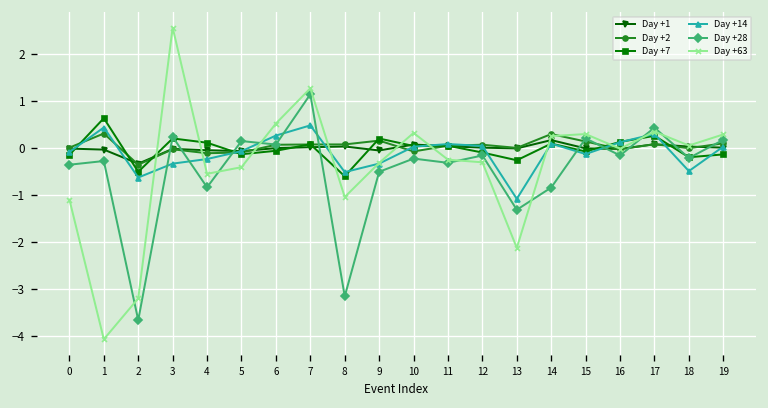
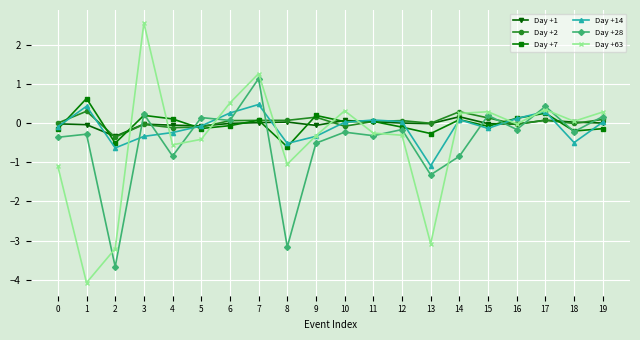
  {
    "Day +14": {
      "1": 0.4,
      "2": -0.6,
      "3": -0.3,
      "4": -0.2,
      "6": 0.3,
      "7": 0.5,
      "8": -0.5,
      "13": -1.1,
      "18": -0.5
    },
    "Day +28": {
      "0": -0.4,
      "1": -0.3,
      "2": -3.7,
      "4": -0.8,
      "5": 0.1,
      "7": 1.1,
      "8": -3.2,
      "9": -0.5,
      "10": -0.2,
      "11": -0.3,
      "13": -1.3,
      "14": -0.8,
      "16": -0.2,
      "17": 0.4,
      "19": 0.2
    },
    "Day +63": {
      "0": -1.1,
      "1": -4.1,
      "2": -3.2,
      "3": 2.6,
      "4": -0.6,
      "5": -0.4,
      "6": 0.5,
      "7": 1.3,
      "8": -1.1,
      "10": 0.3,
      "11": -0.3,
      "12": -0.3,
-     "13": -2.1,
+     "13": -3.1,
      "15": 0.3,
      "19": 0.3
    }
  }
